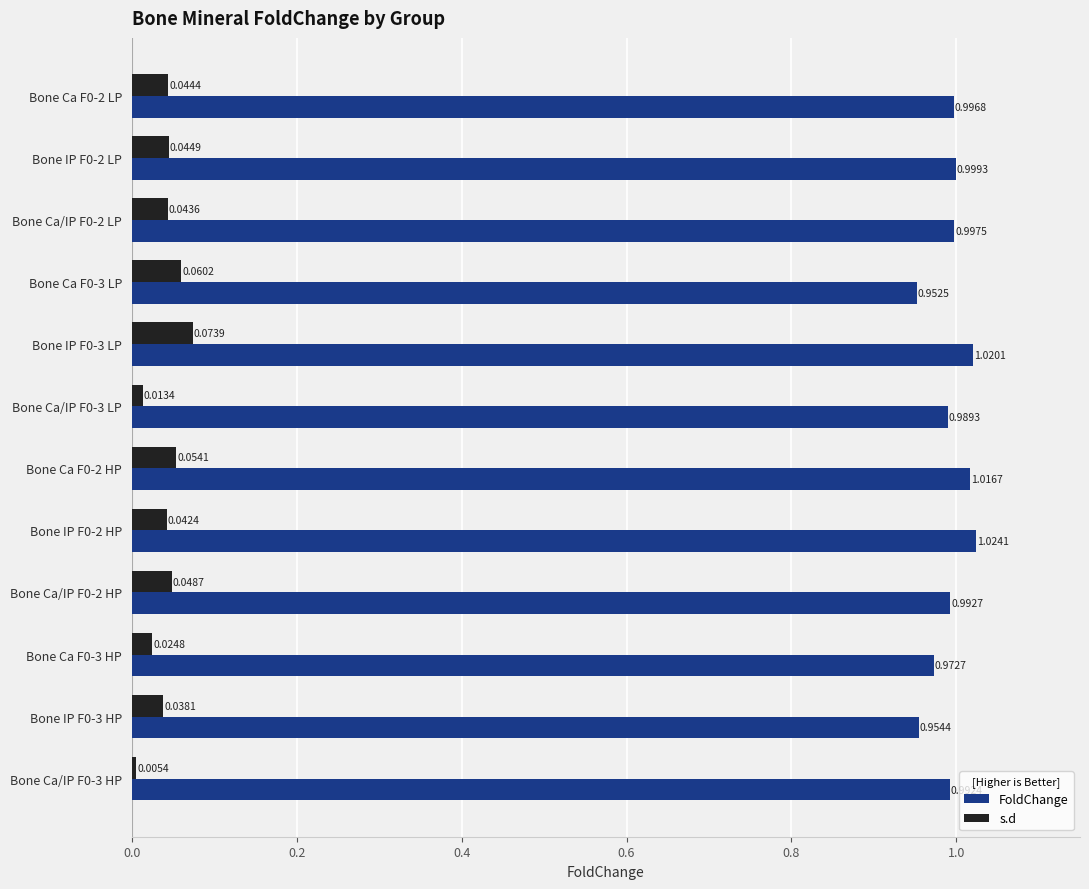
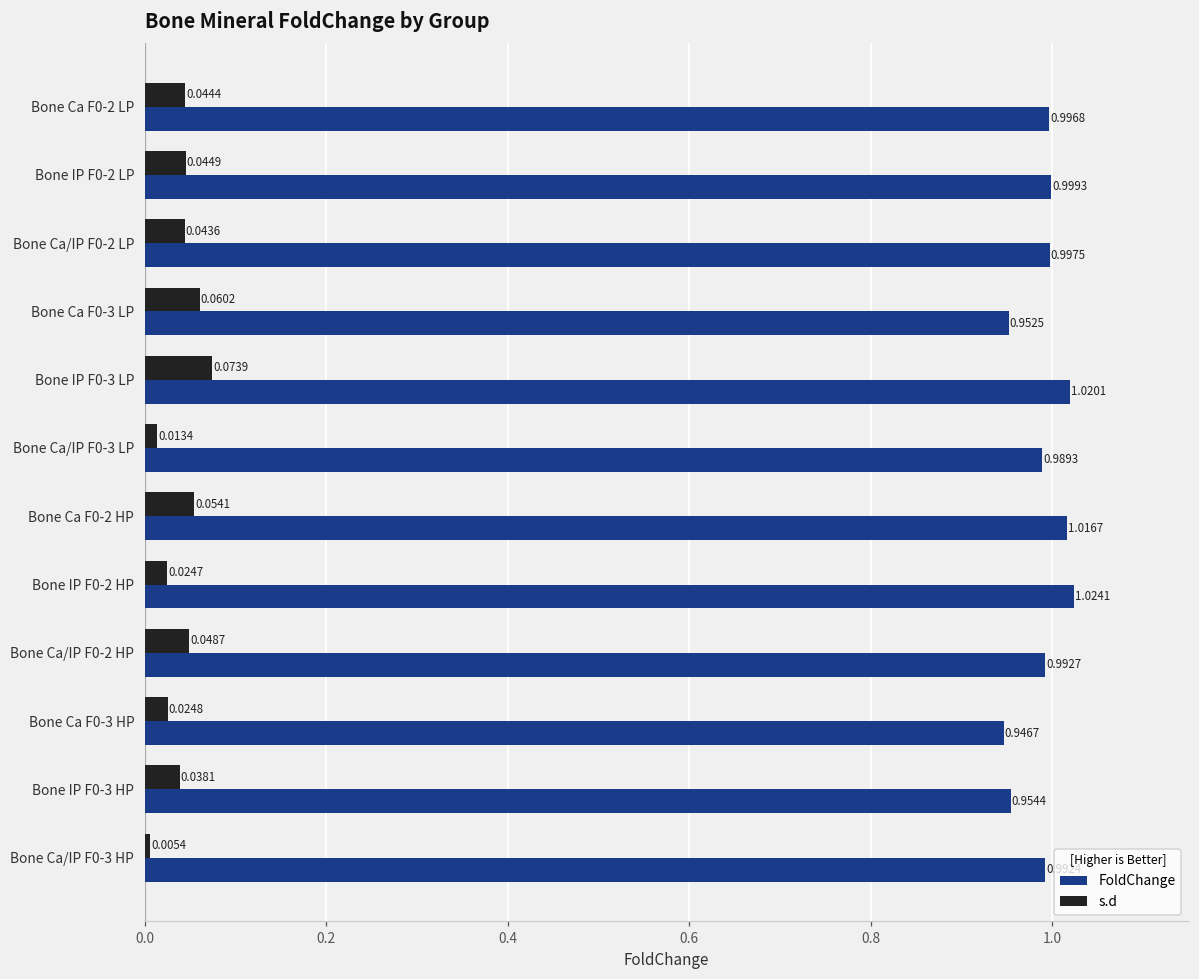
  {
    "FoldChange": {
      "Bone Ca F0-2 LP": 0.9968,
      "Bone IP F0-2 LP": 0.9993,
      "Bone Ca/IP F0-2 LP": 0.9975,
      "Bone Ca F0-3 LP": 0.9525,
      "Bone IP F0-3 LP": 1.0201,
      "Bone Ca/IP F0-3 LP": 0.9893,
      "Bone Ca F0-2 HP": 1.0167,
      "Bone IP F0-2 HP": 1.0241,
      "Bone Ca/IP F0-2 HP": 0.9927,
-     "Bone Ca F0-3 HP": 0.9727,
+     "Bone Ca F0-3 HP": 0.9467,
      "Bone IP F0-3 HP": 0.9544
    },
    "s.d": {
      "Bone Ca F0-2 LP": 0.0444,
      "Bone IP F0-2 LP": 0.0449,
      "Bone Ca/IP F0-2 LP": 0.0436,
      "Bone Ca F0-3 LP": 0.0602,
      "Bone IP F0-3 LP": 0.0739,
      "Bone Ca/IP F0-3 LP": 0.0134,
      "Bone Ca F0-2 HP": 0.0541,
-     "Bone IP F0-2 HP": 0.0424,
+     "Bone IP F0-2 HP": 0.0247,
      "Bone Ca/IP F0-2 HP": 0.0487,
      "Bone Ca F0-3 HP": 0.0248,
      "Bone IP F0-3 HP": 0.0381,
      "Bone Ca/IP F0-3 HP": 0.0054
    }
  }
